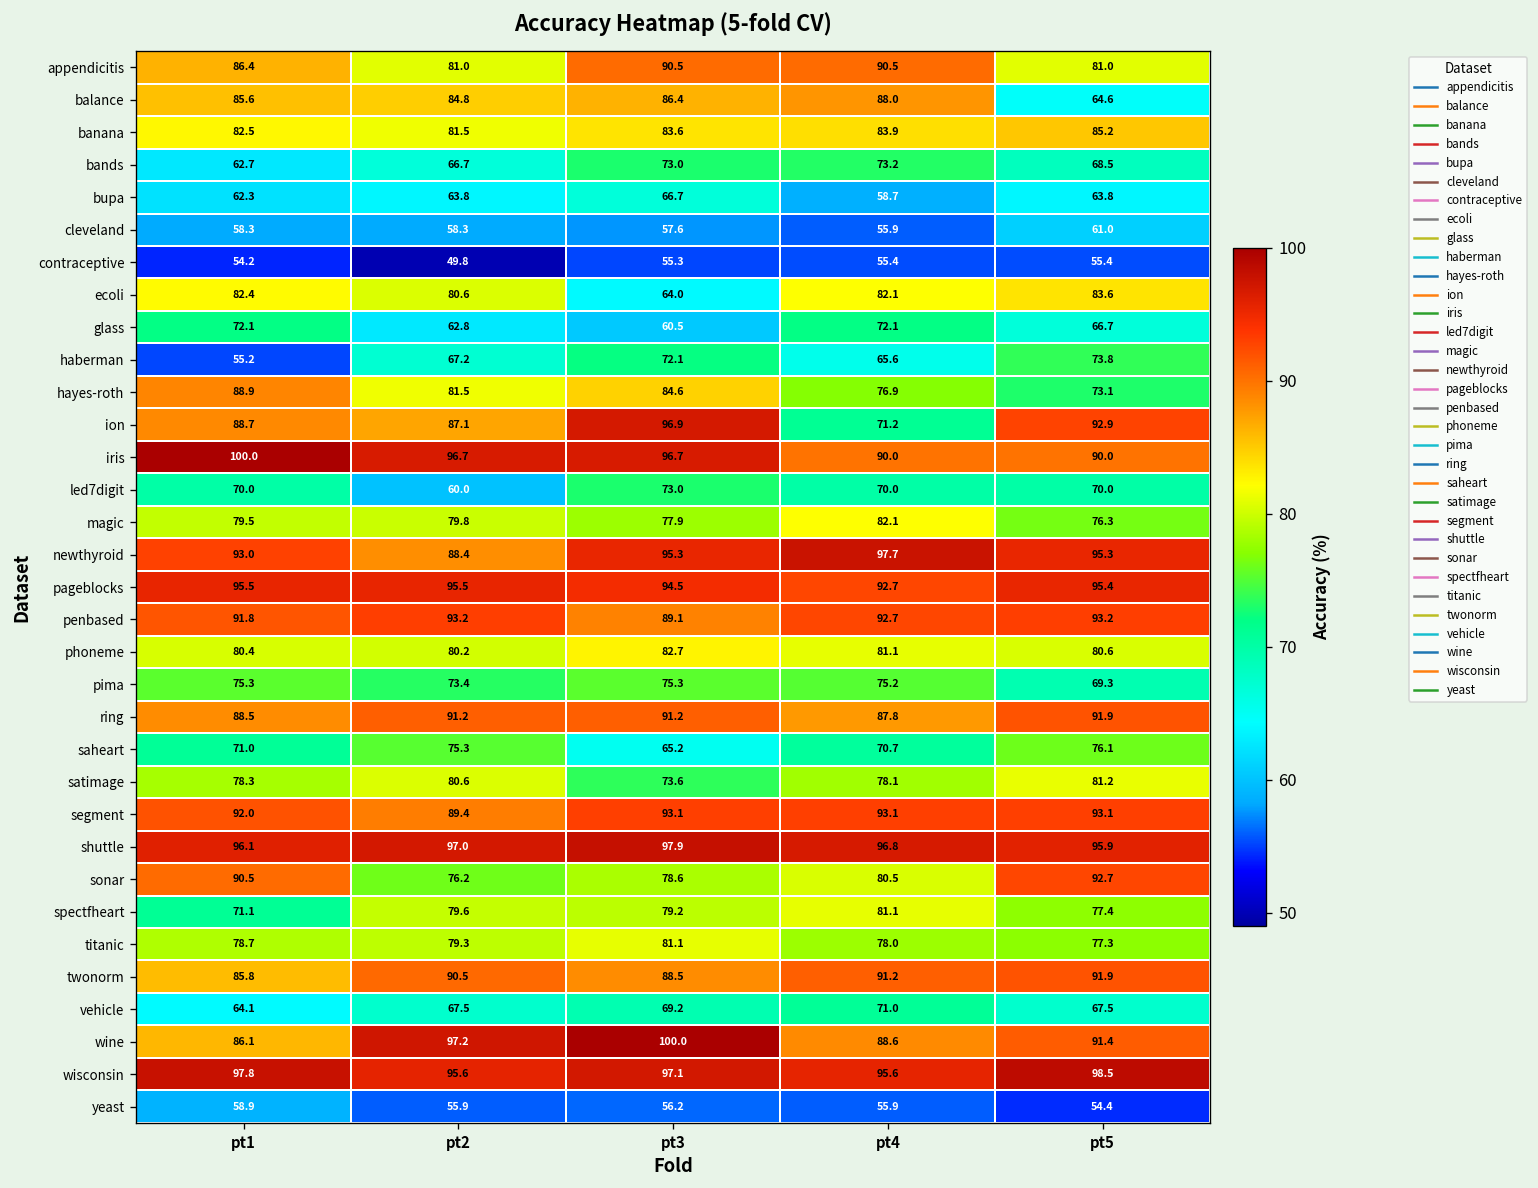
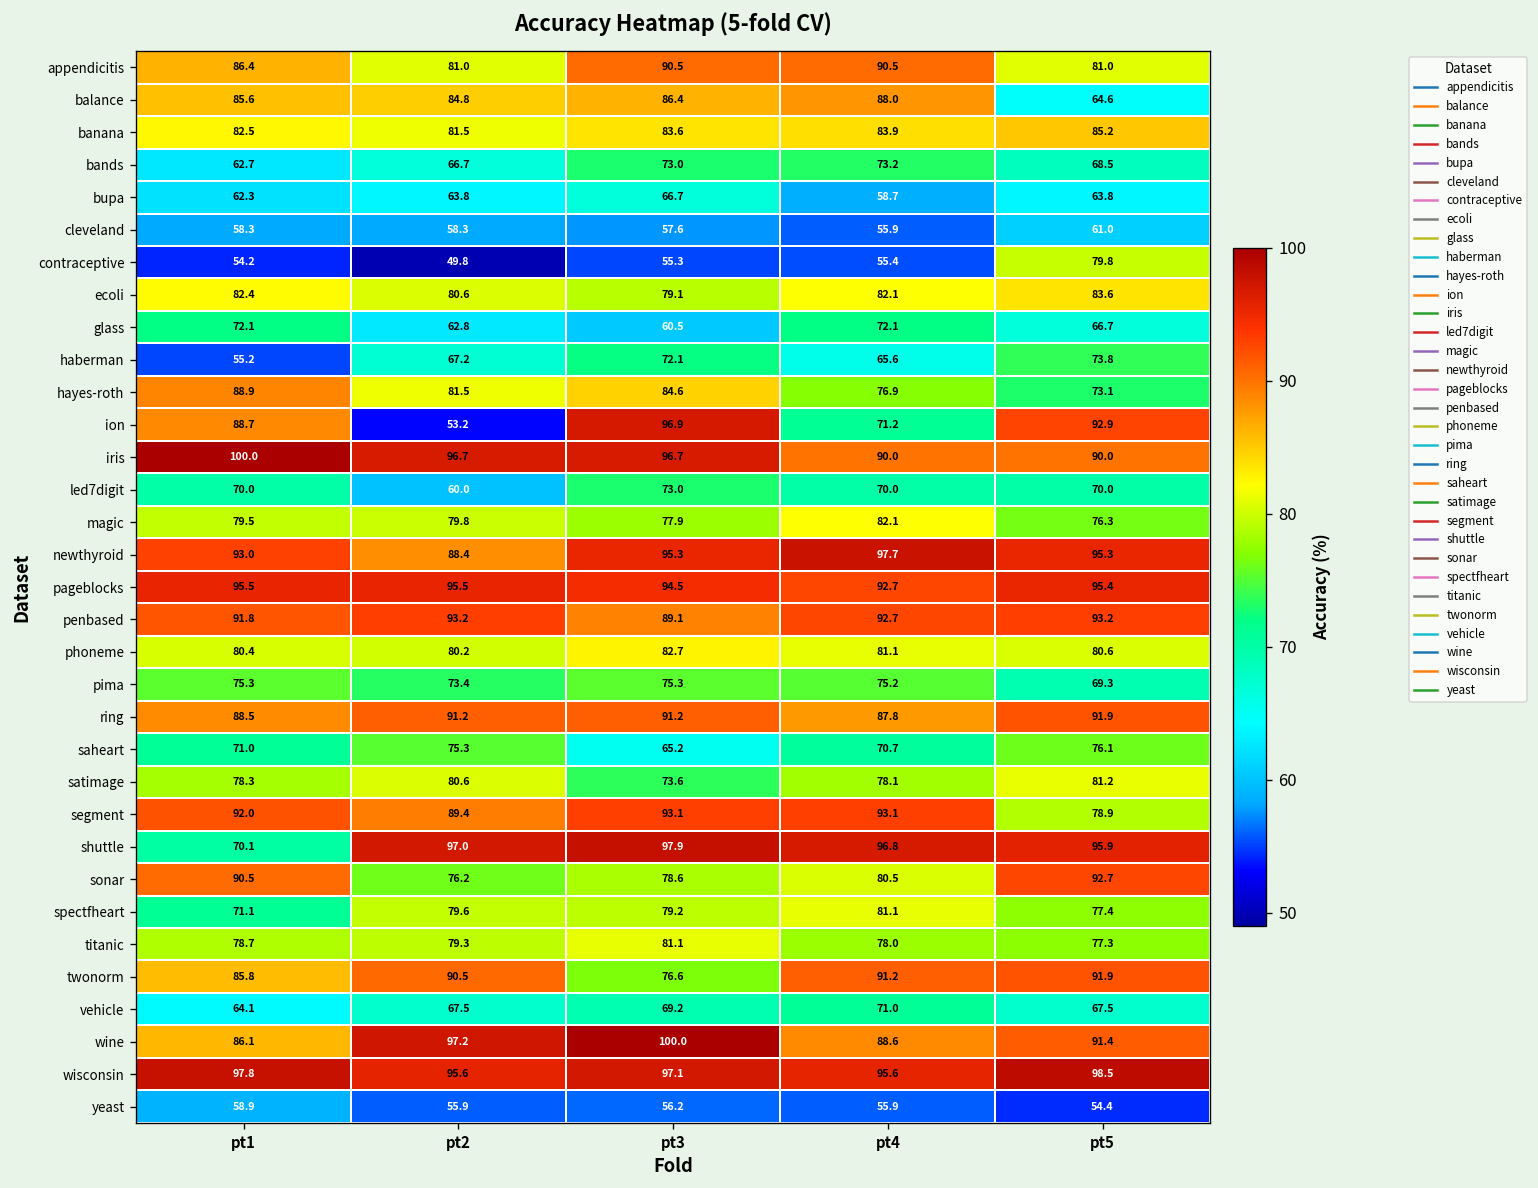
  {
    "appendicitis": {
      "pt1": 86.4,
      "pt2": 81.0,
      "pt3": 90.5,
      "pt4": 90.5,
      "pt5": 81.0
    },
    "balance": {
      "pt1": 85.6,
      "pt2": 84.8,
      "pt3": 86.4,
      "pt4": 88.0,
      "pt5": 64.6
    },
    "banana": {
      "pt1": 82.5,
      "pt2": 81.5,
      "pt3": 83.6,
      "pt4": 83.9,
      "pt5": 85.2
    },
    "bands": {
      "pt1": 62.7,
      "pt2": 66.7,
      "pt3": 73.0,
      "pt4": 73.2,
      "pt5": 68.5
    },
    "bupa": {
      "pt1": 62.3,
      "pt2": 63.8,
      "pt3": 66.7,
      "pt4": 58.7,
      "pt5": 63.8
    },
    "cleveland": {
      "pt1": 58.3,
      "pt2": 58.3,
      "pt3": 57.6,
      "pt4": 55.9,
      "pt5": 61.0
    },
    "contraceptive": {
      "pt1": 54.2,
      "pt2": 49.8,
      "pt3": 55.3,
      "pt4": 55.4,
-     "pt5": 55.4
+     "pt5": 79.8
    },
    "ecoli": {
      "pt1": 82.4,
      "pt2": 80.6,
-     "pt3": 64.0,
+     "pt3": 79.1,
      "pt4": 82.1,
      "pt5": 83.6
    },
    "glass": {
      "pt1": 72.1,
      "pt2": 62.8,
      "pt3": 60.5,
      "pt4": 72.1,
      "pt5": 66.7
    },
    "haberman": {
      "pt1": 55.2,
      "pt2": 67.2,
      "pt3": 72.1,
      "pt4": 65.6,
      "pt5": 73.8
    },
    "hayes-roth": {
      "pt1": 88.9,
      "pt2": 81.5,
      "pt3": 84.6,
      "pt4": 76.9,
      "pt5": 73.1
    },
    "ion": {
      "pt1": 88.7,
-     "pt2": 87.1,
+     "pt2": 53.2,
      "pt3": 96.9,
      "pt4": 71.2,
      "pt5": 92.9
    },
    "iris": {
      "pt1": 100.0,
      "pt2": 96.7,
      "pt3": 96.7,
      "pt4": 90.0,
      "pt5": 90.0
    },
    "led7digit": {
      "pt1": 70.0,
      "pt2": 60.0,
      "pt3": 73.0,
      "pt4": 70.0,
      "pt5": 70.0
    },
    "magic": {
      "pt1": 79.5,
      "pt2": 79.8,
      "pt3": 77.9,
      "pt4": 82.1,
      "pt5": 76.3
    },
    "newthyroid": {
      "pt1": 93.0,
      "pt2": 88.4,
      "pt3": 95.3,
      "pt4": 97.7,
      "pt5": 95.3
    },
    "pageblocks": {
      "pt1": 95.5,
      "pt2": 95.5,
      "pt3": 94.5,
      "pt4": 92.7,
      "pt5": 95.4
    },
    "penbased": {
      "pt1": 91.8,
      "pt2": 93.2,
      "pt3": 89.1,
      "pt4": 92.7,
      "pt5": 93.2
    },
    "phoneme": {
      "pt1": 80.4,
      "pt2": 80.2,
      "pt3": 82.7,
      "pt4": 81.1,
      "pt5": 80.6
    },
    "pima": {
      "pt1": 75.3,
      "pt2": 73.4,
      "pt3": 75.3,
      "pt4": 75.2,
      "pt5": 69.3
    },
    "ring": {
      "pt1": 88.5,
      "pt2": 91.2,
      "pt3": 91.2,
      "pt4": 87.8,
      "pt5": 91.9
    },
    "saheart": {
      "pt1": 71.0,
      "pt2": 75.3,
      "pt3": 65.2,
      "pt4": 70.7,
      "pt5": 76.1
    },
    "satimage": {
      "pt1": 78.3,
      "pt2": 80.6,
      "pt3": 73.6,
      "pt4": 78.1,
      "pt5": 81.2
    },
    "segment": {
      "pt1": 92.0,
      "pt2": 89.4,
      "pt3": 93.1,
      "pt4": 93.1,
-     "pt5": 93.1
+     "pt5": 78.9
    },
    "shuttle": {
-     "pt1": 96.1,
+     "pt1": 70.1,
      "pt2": 97.0,
      "pt3": 97.9,
      "pt4": 96.8,
      "pt5": 95.9
    },
    "sonar": {
      "pt1": 90.5,
      "pt2": 76.2,
      "pt3": 78.6,
      "pt4": 80.5,
      "pt5": 92.7
    },
    "spectfheart": {
      "pt1": 71.1,
      "pt2": 79.6,
      "pt3": 79.2,
      "pt4": 81.1,
      "pt5": 77.4
    },
    "titanic": {
      "pt1": 78.7,
      "pt2": 79.3,
      "pt3": 81.1,
      "pt4": 78.0,
      "pt5": 77.3
    },
    "twonorm": {
      "pt1": 85.8,
      "pt2": 90.5,
-     "pt3": 88.5,
+     "pt3": 76.6,
      "pt4": 91.2,
      "pt5": 91.9
    },
    "vehicle": {
      "pt1": 64.1,
      "pt2": 67.5,
      "pt3": 69.2,
      "pt4": 71.0,
      "pt5": 67.5
    },
    "wine": {
      "pt1": 86.1,
      "pt2": 97.2,
      "pt3": 100.0,
      "pt4": 88.6,
      "pt5": 91.4
    },
    "wisconsin": {
      "pt1": 97.8,
      "pt2": 95.6,
      "pt3": 97.1,
      "pt4": 95.6,
      "pt5": 98.5
    },
    "yeast": {
      "pt1": 58.9,
      "pt2": 55.9,
      "pt3": 56.2,
      "pt4": 55.9,
      "pt5": 54.4
    }
  }
